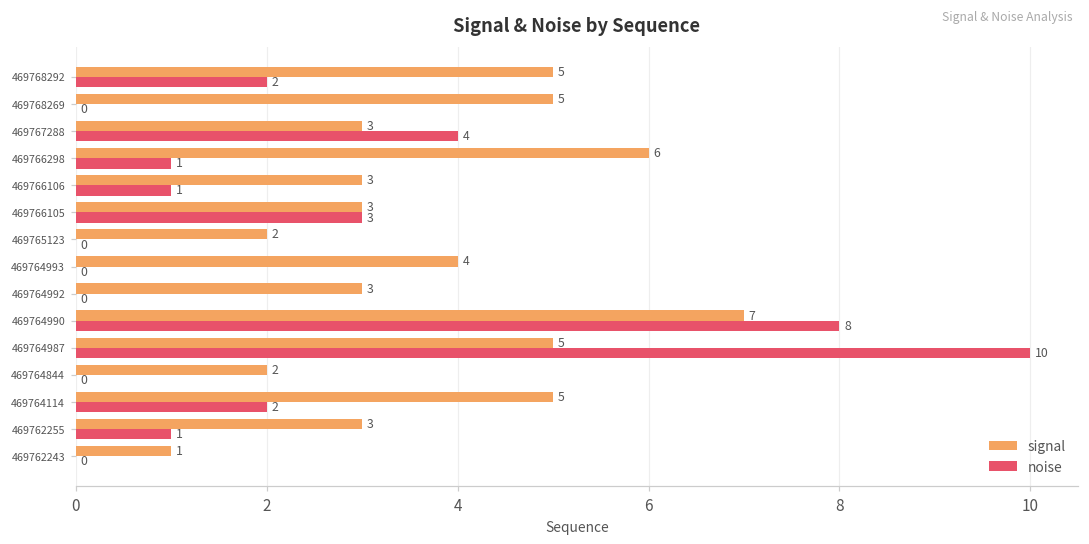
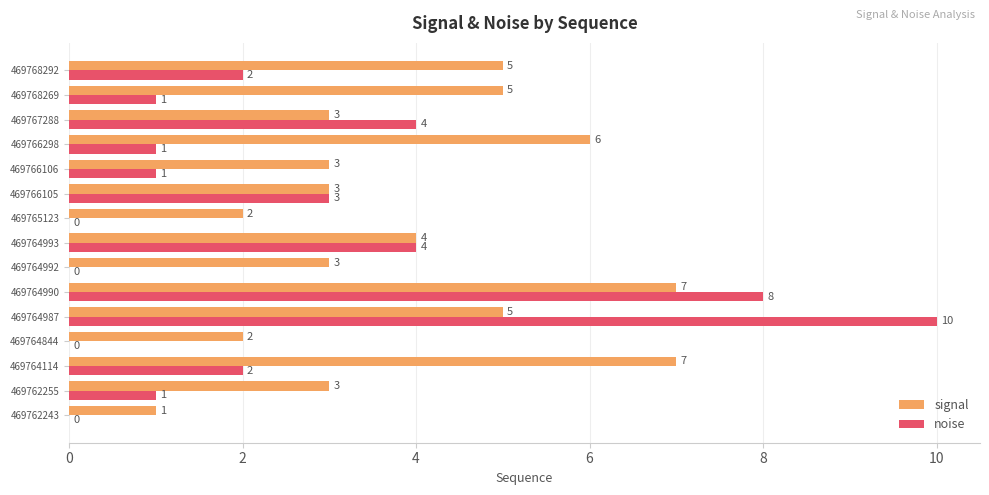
  {
    "signal": {
      "469768292": 5,
      "469768269": 5,
      "469767288": 3,
      "469766298": 6,
      "469766106": 3,
      "469766105": 3,
      "469765123": 2,
      "469764993": 4,
      "469764992": 3,
      "469764990": 7,
      "469764987": 5,
      "469764844": 2,
-     "469764114": 5,
+     "469764114": 7,
      "469762255": 3,
      "469762243": 1
    },
    "noise": {
      "469768292": 2,
-     "469768269": 0,
+     "469768269": 1,
      "469767288": 4,
      "469766298": 1,
      "469766106": 1,
      "469766105": 3,
      "469765123": 0,
-     "469764993": 0,
+     "469764993": 4,
      "469764992": 0,
      "469764990": 8,
      "469764987": 10,
      "469764844": 0,
      "469764114": 2,
      "469762255": 1,
      "469762243": 0
    }
  }
